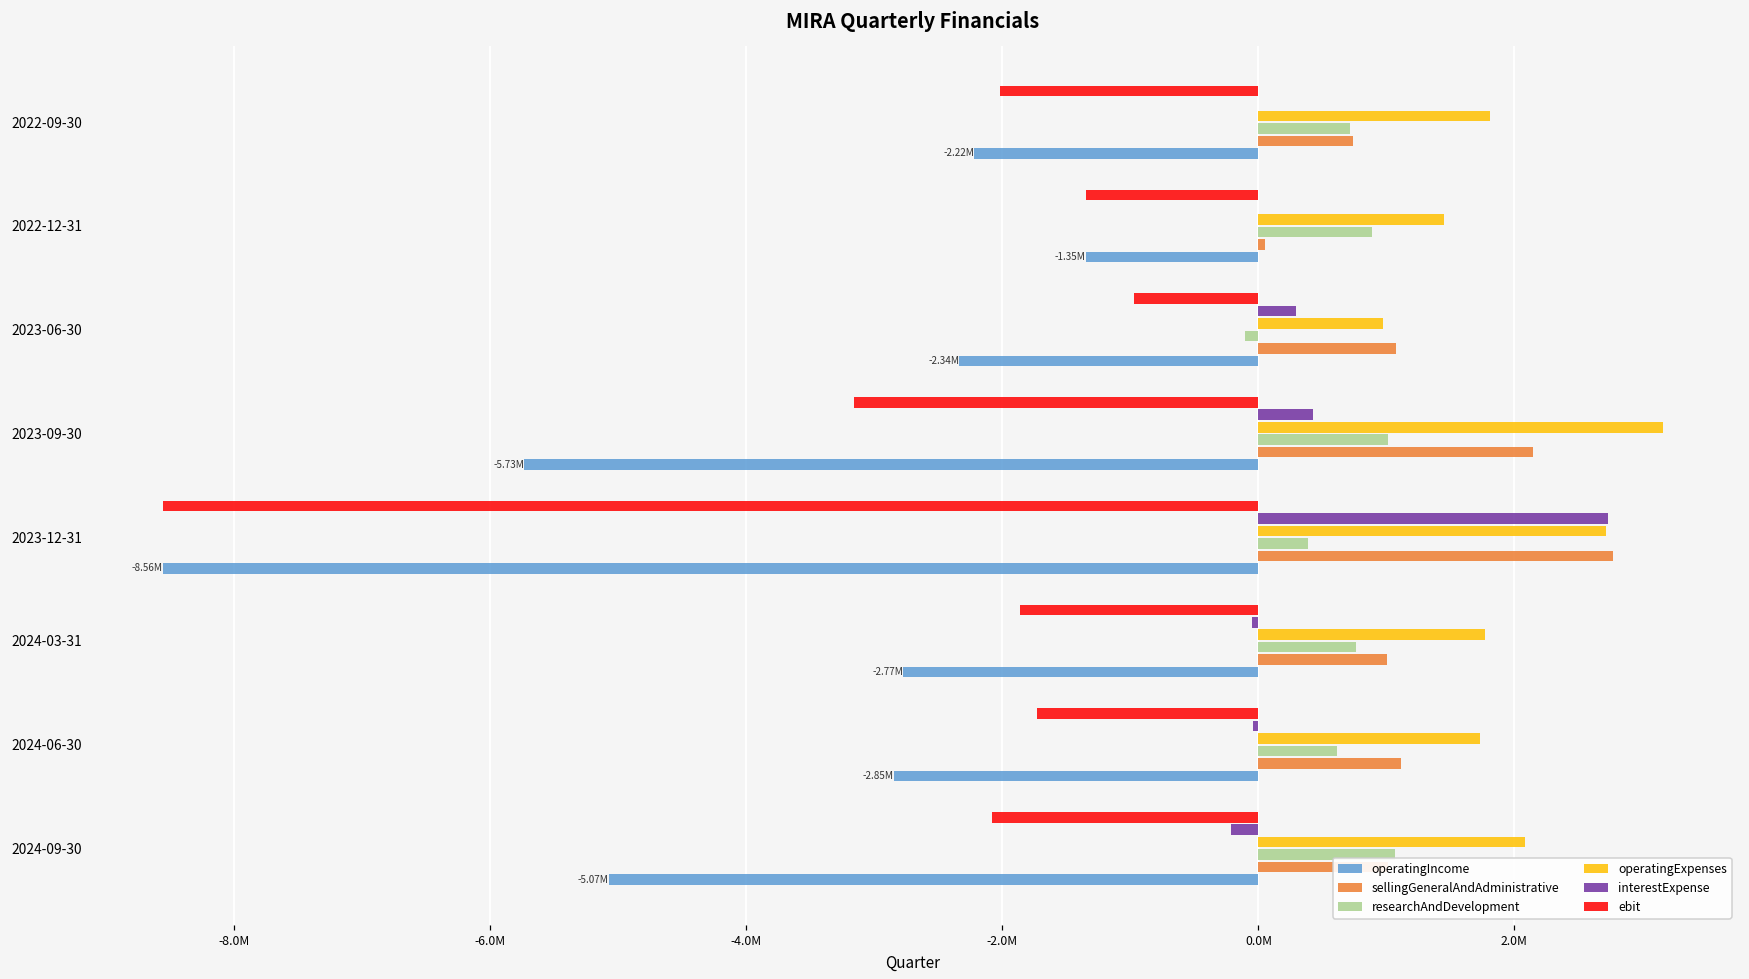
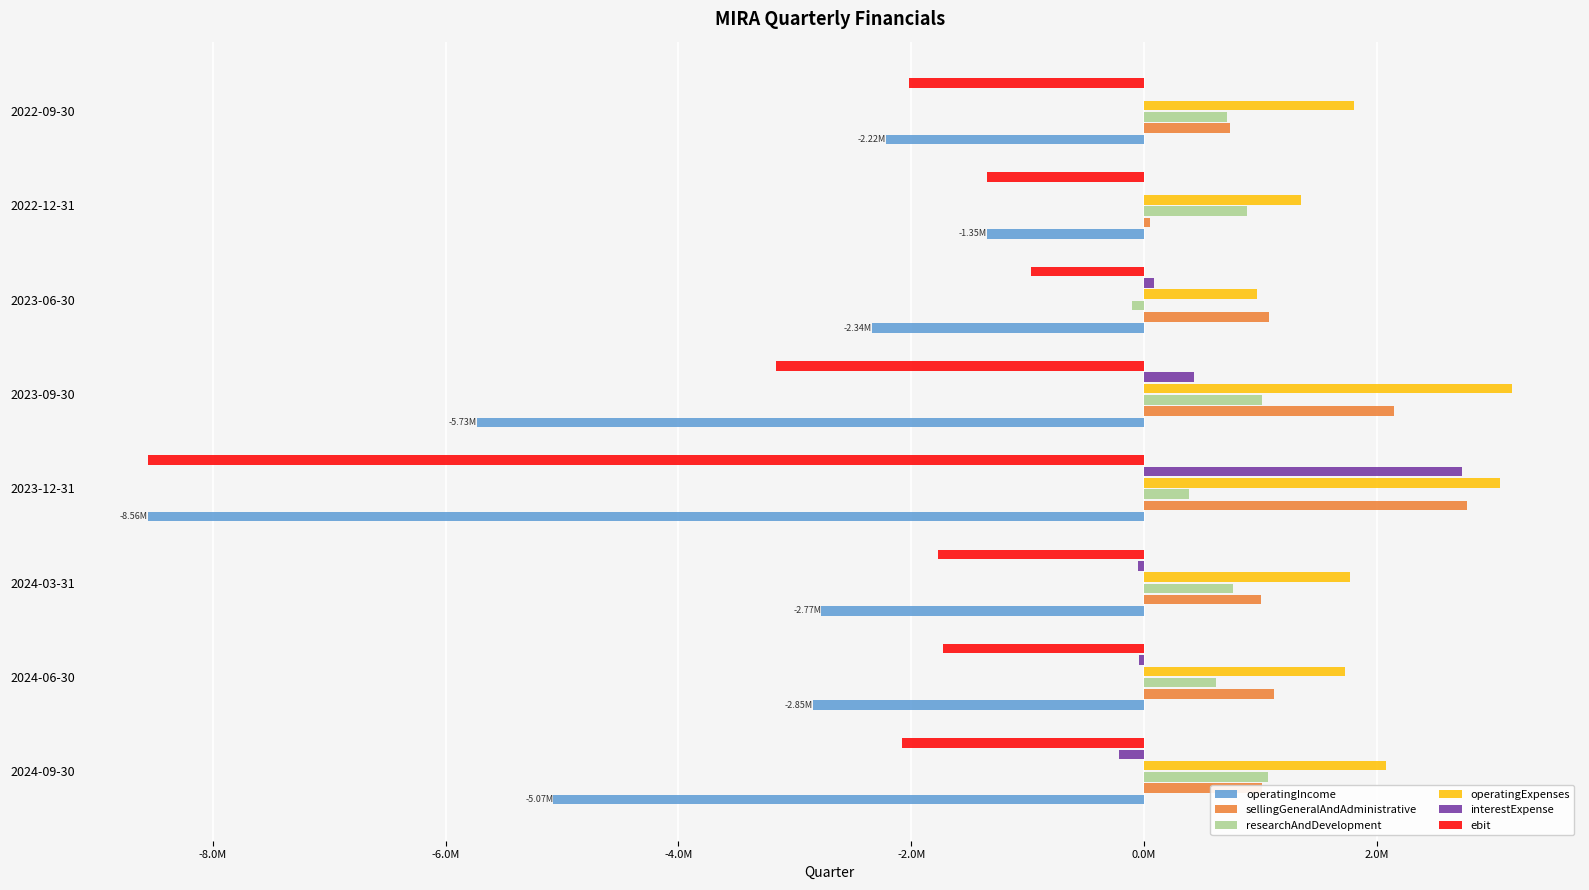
  {
    "operatingIncome": {
      "2022-09-30": "-2.22M",
      "2022-12-31": "-1.35M",
      "2023-06-30": "-2.34M",
      "2023-09-30": "-5.73M",
      "2023-12-31": "-8.56M",
      "2024-03-31": "-2.77M",
      "2024-06-30": "-2.85M",
      "2024-09-30": "-5.07M"
    },
    "sellingGeneralAndAdministrative": {
      "2022-09-30": "740000",
      "2022-12-31": "50000",
      "2023-06-30": "1070000",
      "2023-09-30": "2140000",
      "2023-12-31": "2770000",
      "2024-03-31": "1010000",
      "2024-06-30": "1120000"
    },
    "researchAndDevelopment": {
      "2022-09-30": "710000",
      "2022-12-31": "880000",
      "2023-06-30": "-100000",
      "2023-09-30": "1020000",
      "2023-12-31": "390000",
      "2024-03-31": "760000",
      "2024-06-30": "610000",
      "2024-09-30": "1070000"
    },
    "operatingExpenses": {
      "2022-09-30": "1810000",
-     "2022-12-31": "1450000",
+     "2022-12-31": "1350000",
      "2023-06-30": "970000",
      "2023-09-30": "3160000",
-     "2023-12-31": "2720000",
+     "2023-12-31": "3060000",
      "2024-03-31": "1770000",
      "2024-06-30": "1730000",
      "2024-09-30": "2080000"
    },
    "interestExpense": {
-     "2023-06-30": "300000",
+     "2023-06-30": "90000",
      "2023-09-30": "430000",
      "2023-12-31": "2730000",
      "2024-03-31": "-50000",
      "2024-06-30": "-40000",
      "2024-09-30": "-220000"
    },
    "ebit": {
      "2022-09-30": "-2020000",
      "2022-12-31": "-1350000",
      "2023-06-30": "-970000",
      "2023-09-30": "-3160000",
      "2023-12-31": "-8560000",
-     "2024-03-31": "-1860000",
+     "2024-03-31": "-1770000",
      "2024-06-30": "-1730000",
      "2024-09-30": "-2080000"
    }
  }
